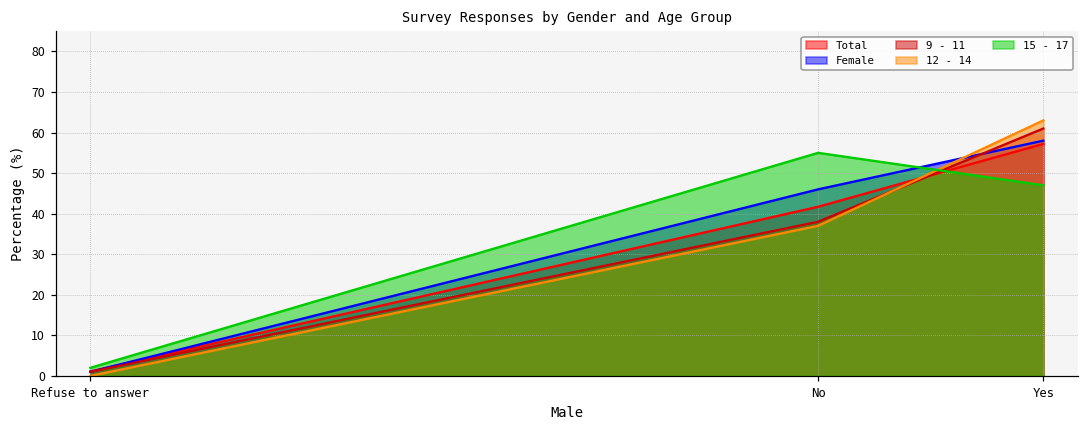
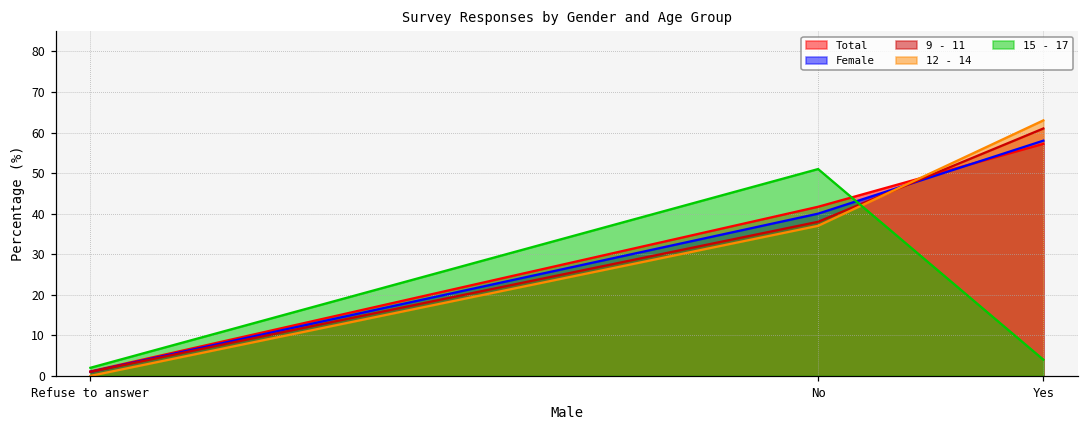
  {
    "Female": {
-     "No": 46,
+     "No": 40,
      "Yes": 58
    },
    "12 - 14": {
      "Refuse to answer": 0,
      "No": 37,
      "Yes": 63
    },
    "15 - 17": {
      "Refuse to answer": 2,
-     "No": 55,
-     "Yes": 47
+     "No": 51,
+     "Yes": 4
    }
  }
